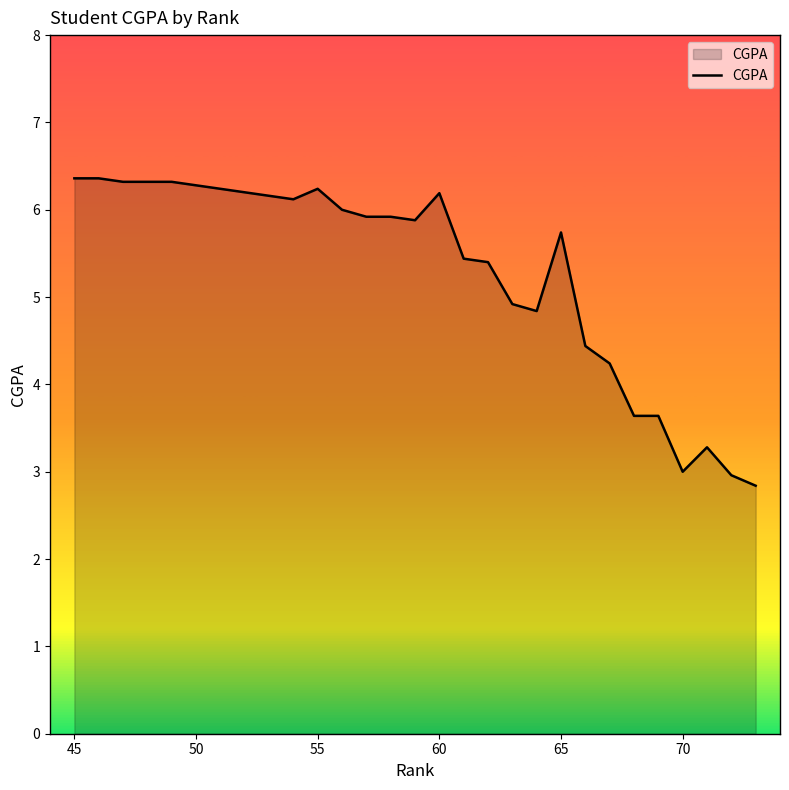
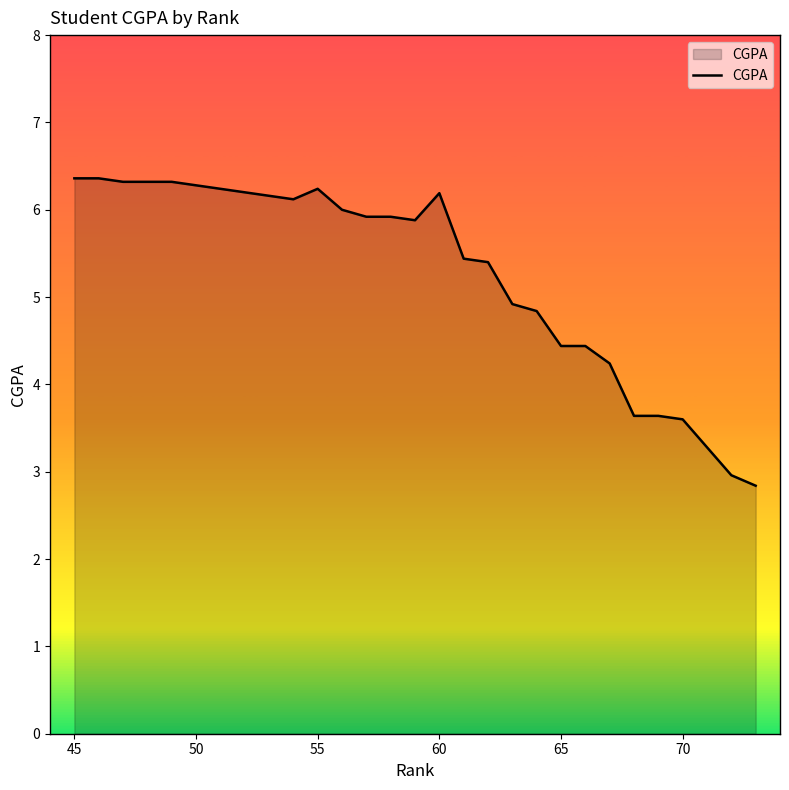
  {
    "45": 6.4,
    "50": 6.3,
    "55": 6.2,
    "60": 6.2,
-   "65": 5.7,
-   "70": 3.0
+   "65": 4.4,
+   "70": 3.6
  }
